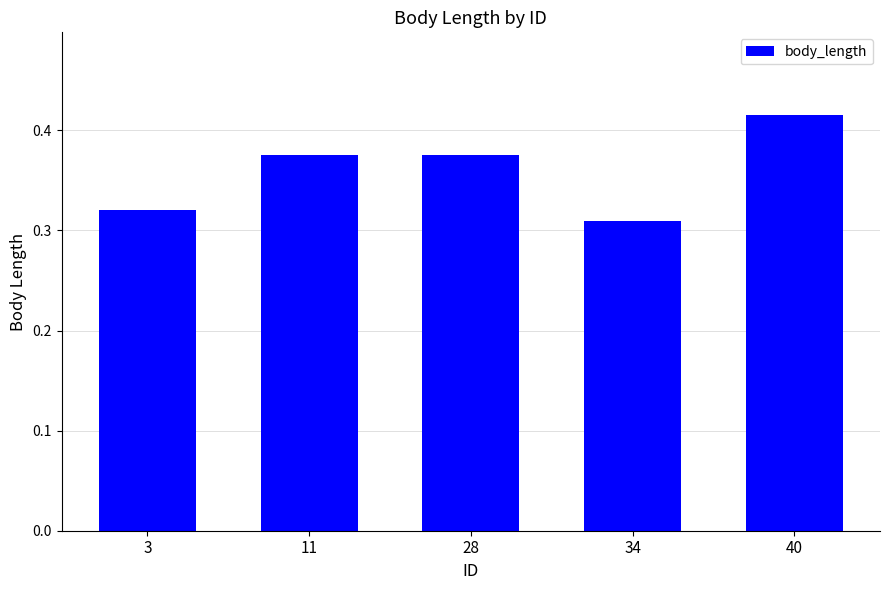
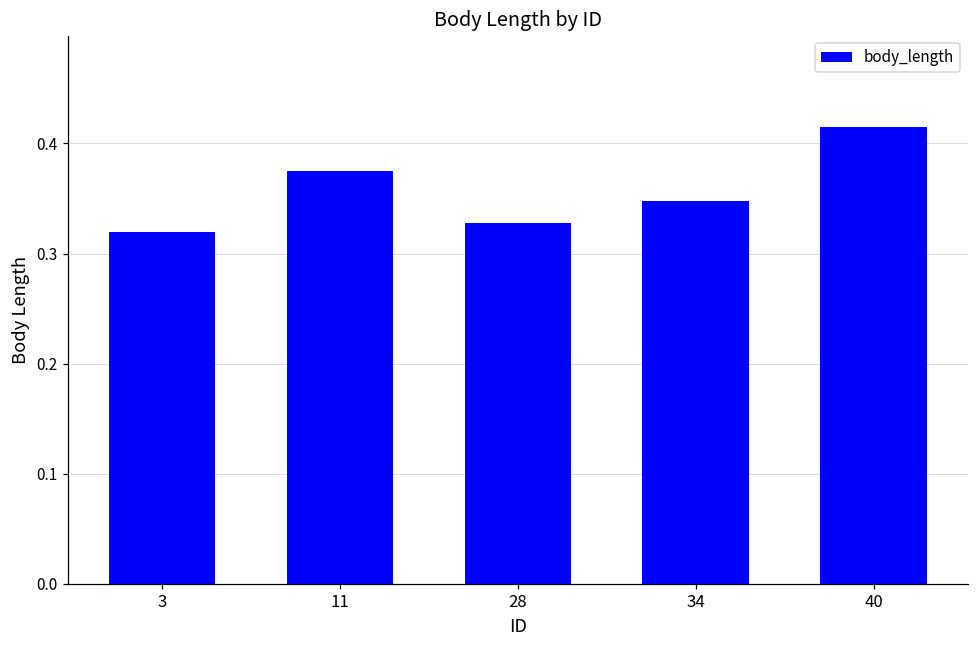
  {
    "3": 0.320,
    "11": 0.375,
-   "28": 0.375,
-   "34": 0.309,
+   "28": 0.328,
+   "34": 0.348,
    "40": 0.415
  }
